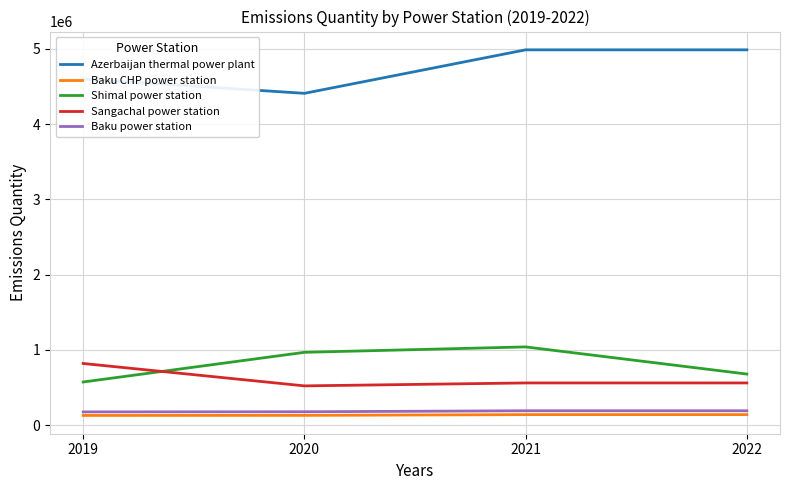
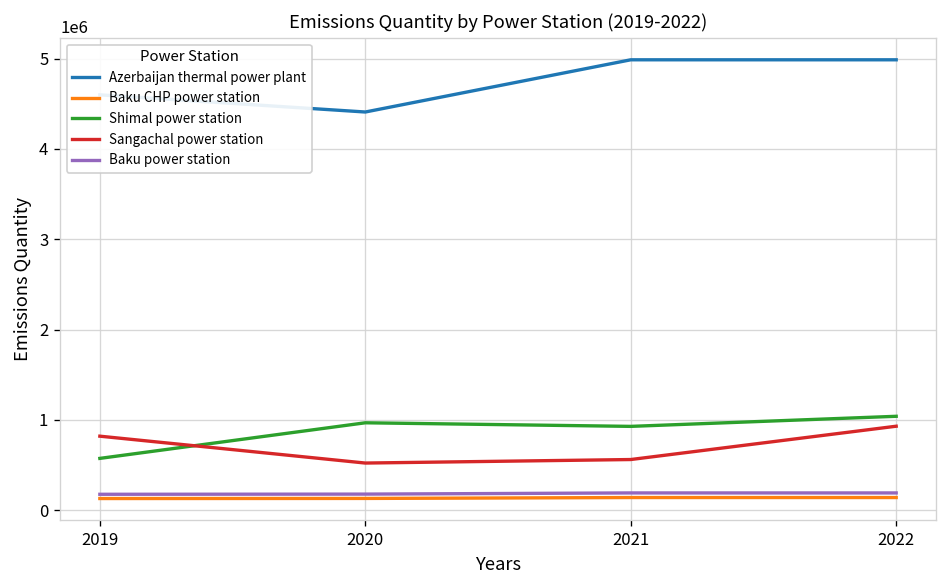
  {
    "Azerbaijan thermal power plant": {
      "2020": 4400000,
      "2021": 5000000,
      "2022": 5000000
    },
    "Baku CHP power station": {
      "2019": 100000,
      "2020": 100000,
      "2021": 100000,
      "2022": 100000
    },
    "Shimal power station": {
      "2019": 600000,
      "2020": 1000000,
-     "2021": 1000000,
-     "2022": 700000
+     "2021": 900000,
+     "2022": 1000000
    },
    "Sangachal power station": {
      "2019": 800000,
      "2020": 500000,
      "2021": 600000,
-     "2022": 600000
+     "2022": 900000
    },
    "Baku power station": {
      "2019": 200000,
      "2020": 200000,
      "2021": 200000,
      "2022": 200000
    }
  }
